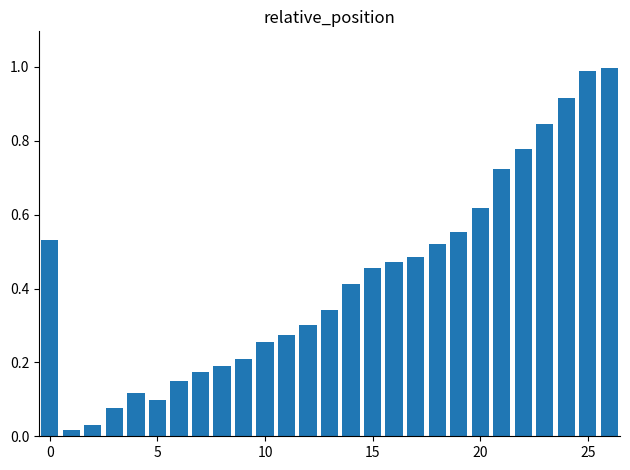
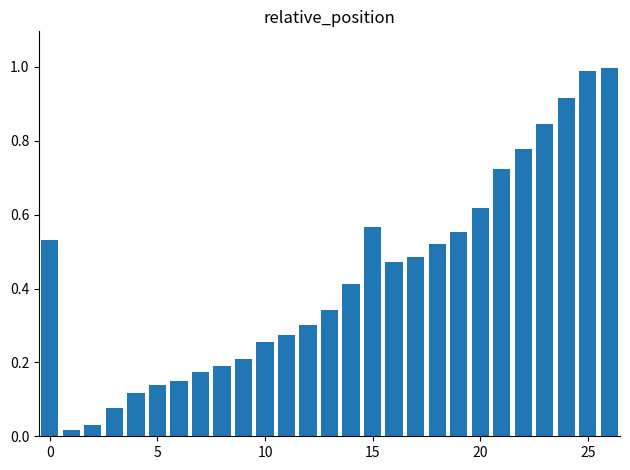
  {
    "0": 0.53,
-   "5": 0.10,
+   "5": 0.14,
    "10": 0.26,
-   "15": 0.46,
+   "15": 0.57,
    "20": 0.62,
    "25": 0.99
  }
